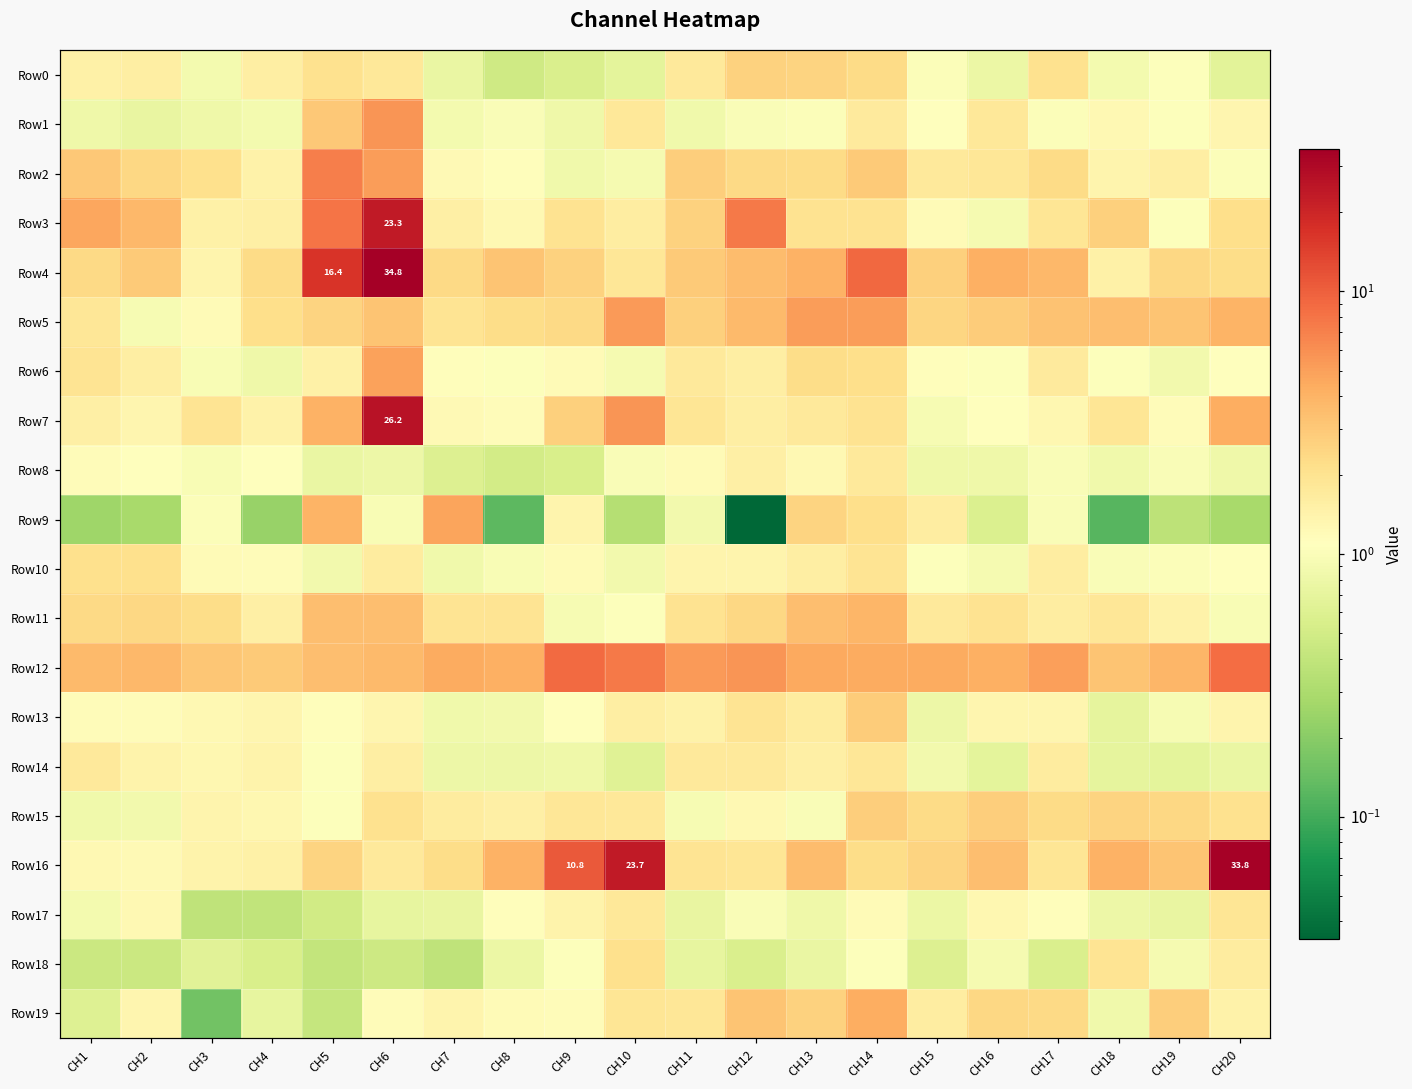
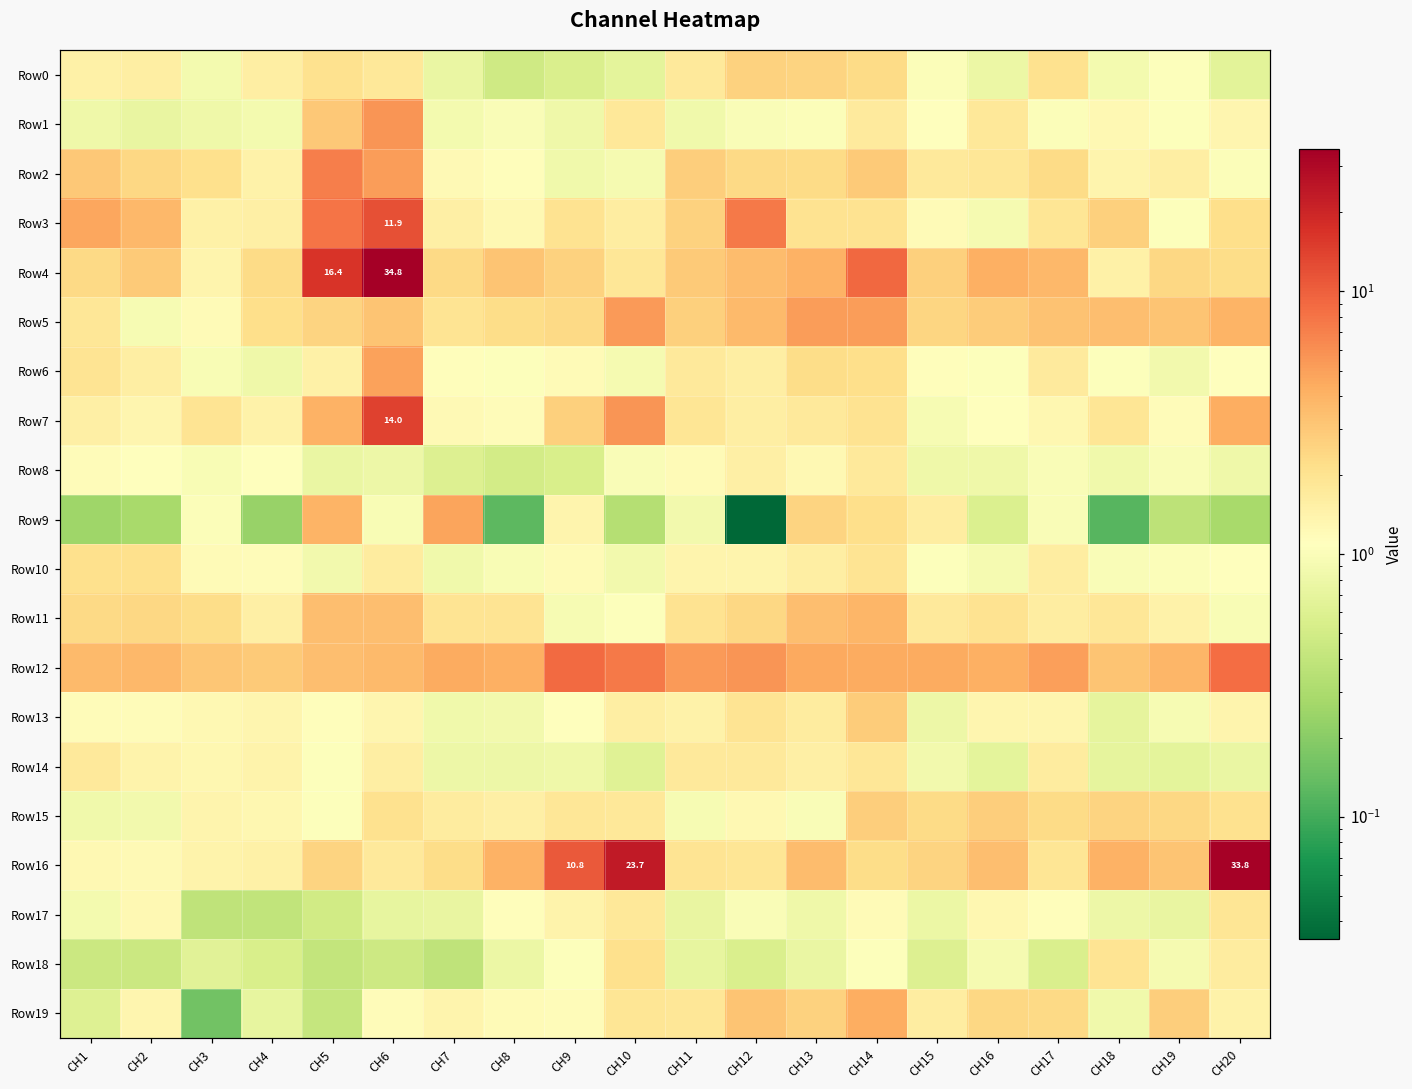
  {
    "Row3": {
-     "CH6": 23.3
+     "CH6": 11.9
    },
    "Row4": {
      "CH5": 16.4,
      "CH6": 34.8
    },
    "Row7": {
-     "CH6": 26.2
+     "CH6": 14.0
    },
    "Row16": {
      "CH9": 10.8,
      "CH10": 23.7,
      "CH20": 33.8
    }
  }
